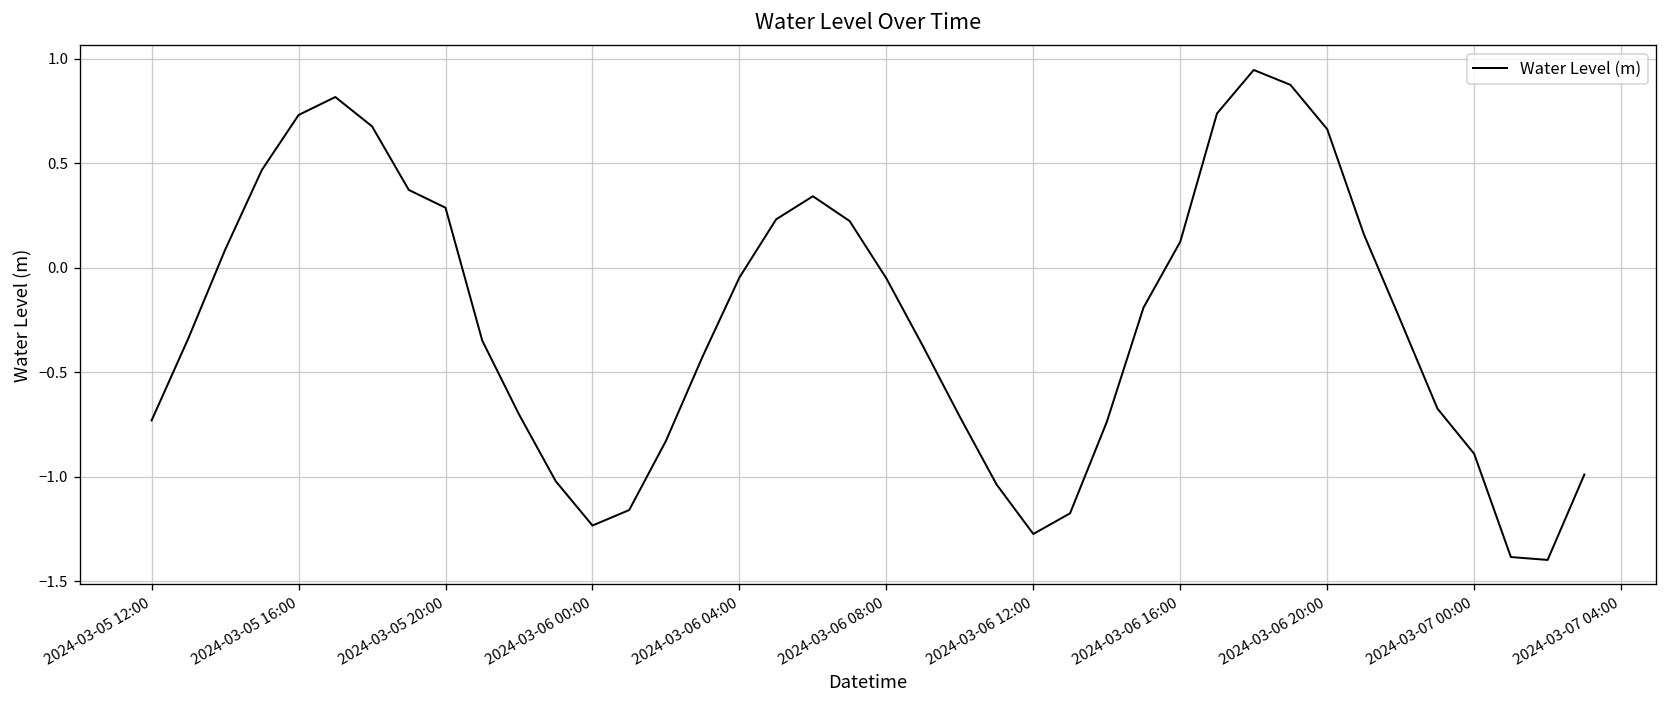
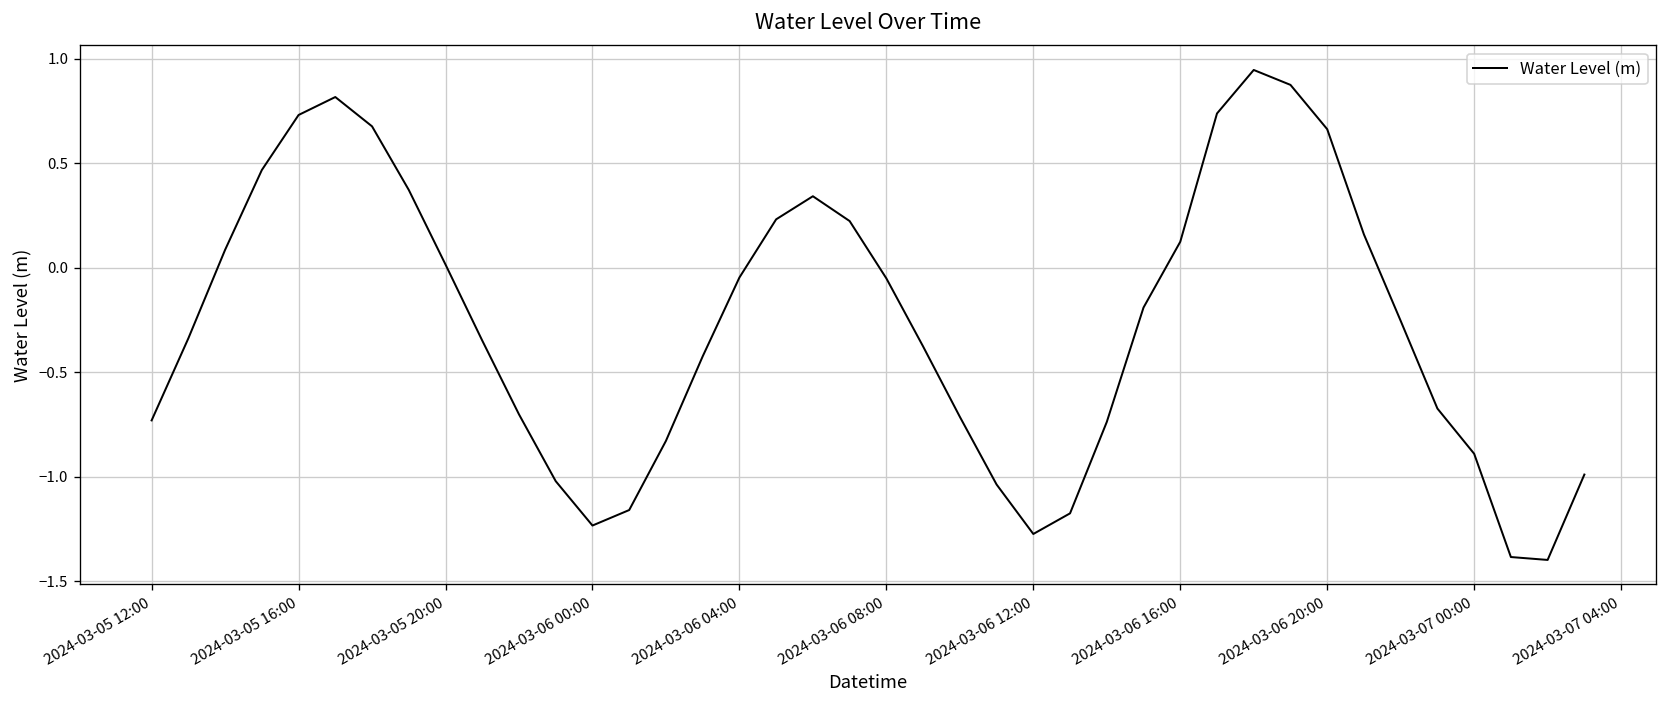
  {
    "2024-03-05 12:00": -0.73,
    "2024-03-05 16:00": 0.73,
-   "2024-03-05 20:00": 0.29,
+   "2024-03-05 20:00": 0.01,
    "2024-03-06 00:00": -1.23,
    "2024-03-06 04:00": -0.05,
    "2024-03-06 08:00": -0.05,
    "2024-03-06 12:00": -1.27,
    "2024-03-06 16:00": 0.12,
    "2024-03-06 20:00": 0.66,
    "2024-03-07 00:00": -0.89
  }
